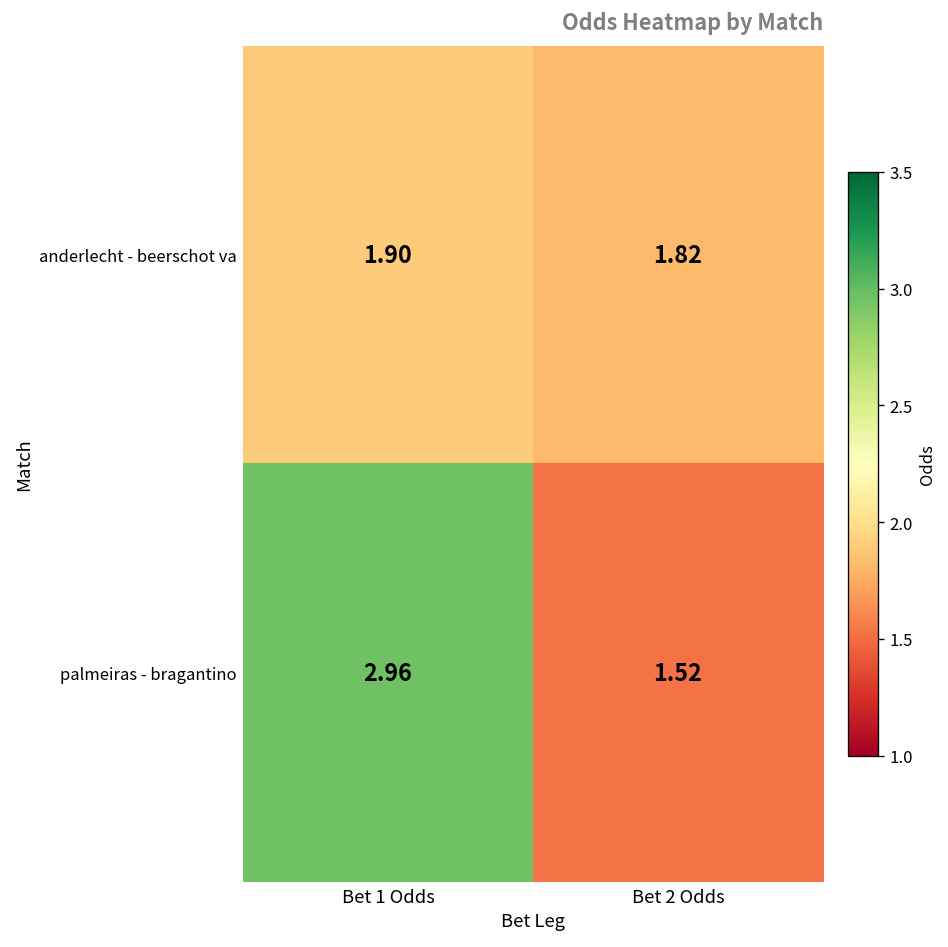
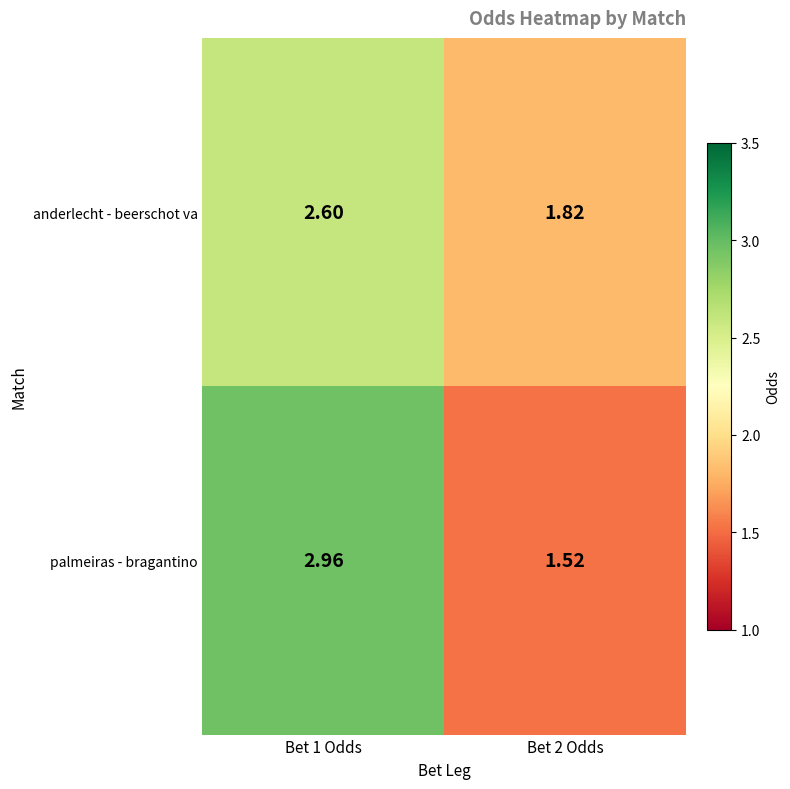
  {
    "anderlecht - beerschot va": {
-     "Bet 1 Odds": 1.90,
+     "Bet 1 Odds": 2.60,
      "Bet 2 Odds": 1.82
    },
    "palmeiras - bragantino": {
      "Bet 1 Odds": 2.96,
      "Bet 2 Odds": 1.52
    }
  }
